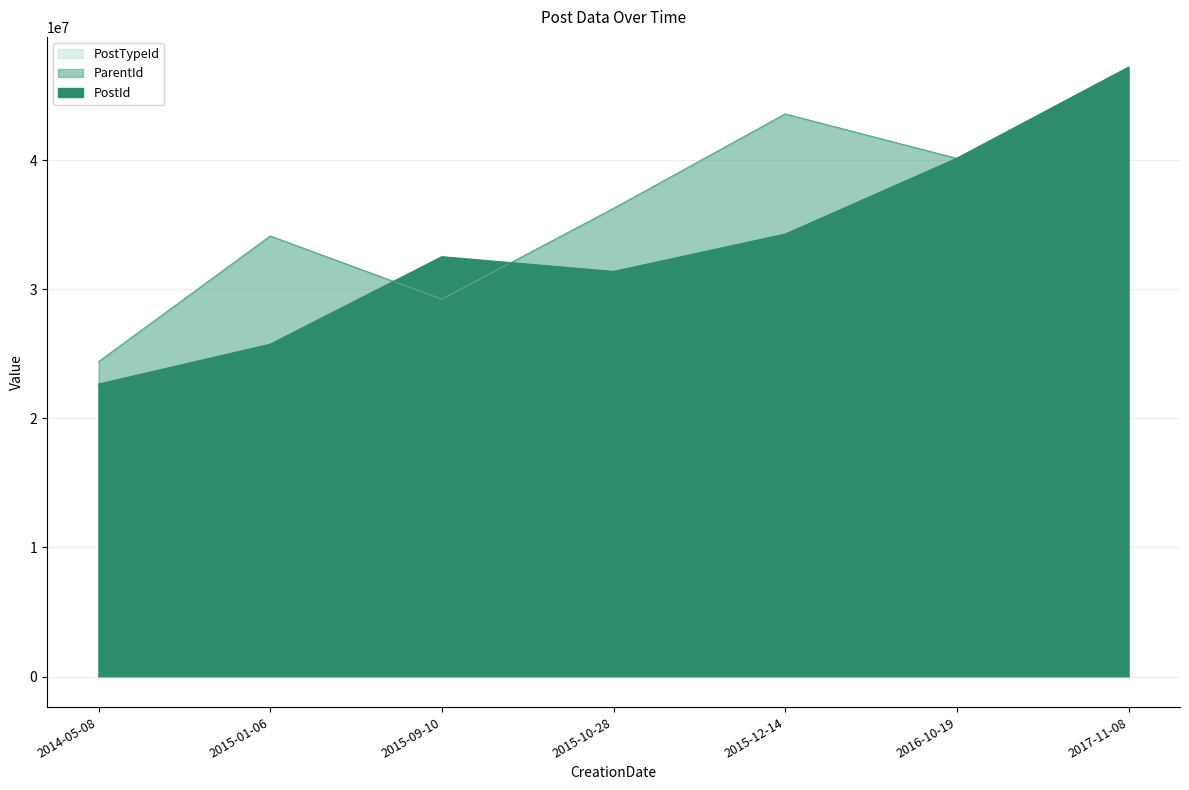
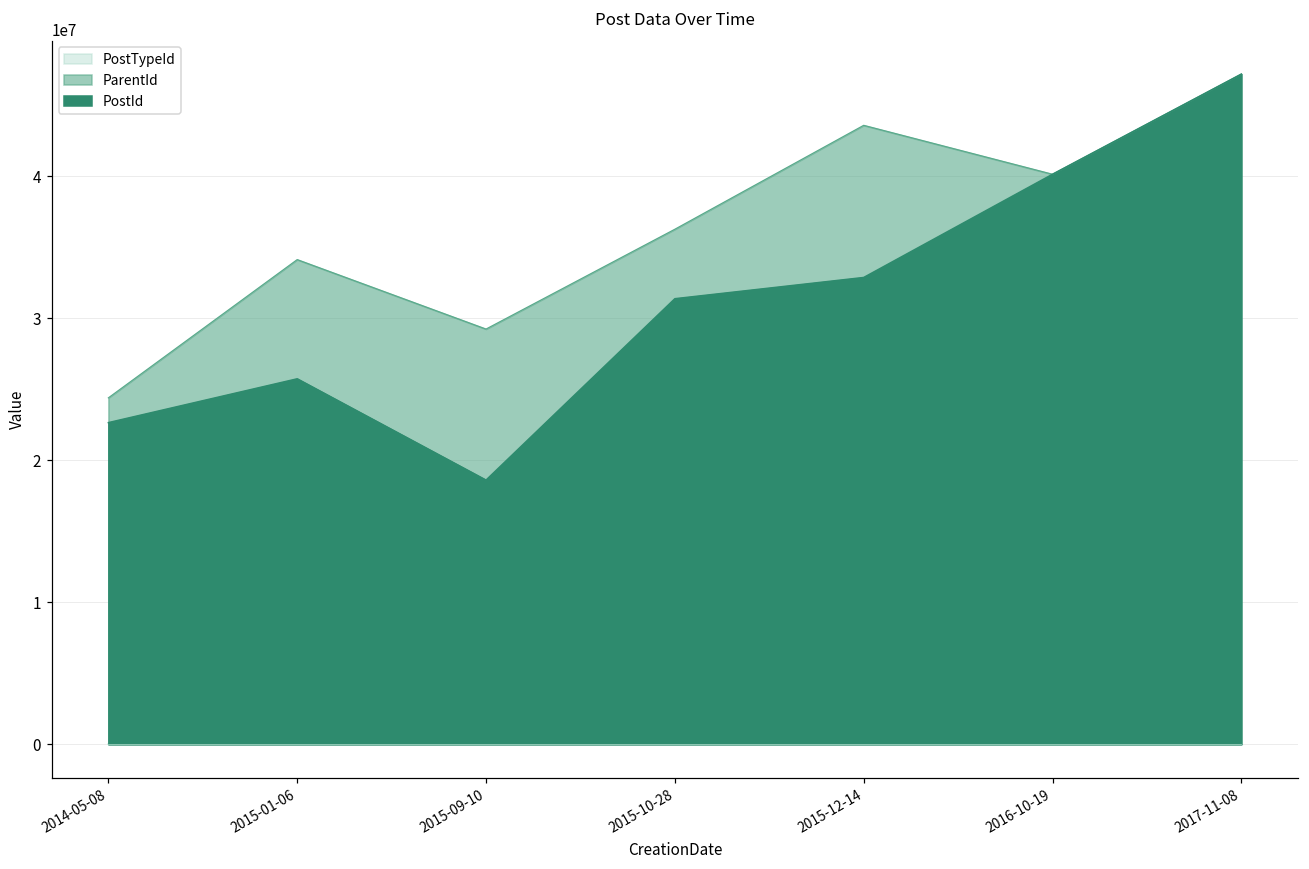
  {
    "PostTypeId": {
      "2014-05-08": 0,
      "2015-01-06": 0,
      "2015-09-10": 0,
      "2015-10-28": 0,
      "2015-12-14": 0,
      "2016-10-19": 0,
      "2017-11-08": 0
    },
    "ParentId": {
      "2014-05-08": 24400000,
      "2015-01-06": 34100000,
      "2015-09-10": 29200000,
      "2015-10-28": 36300000,
      "2015-12-14": 43600000
    },
    "PostId": {
      "2014-05-08": 22600000,
      "2015-01-06": 25700000,
-     "2015-09-10": 32500000,
+     "2015-09-10": 18600000,
      "2015-10-28": 31400000,
-     "2015-12-14": 34300000
+     "2015-12-14": 32900000
    }
  }
